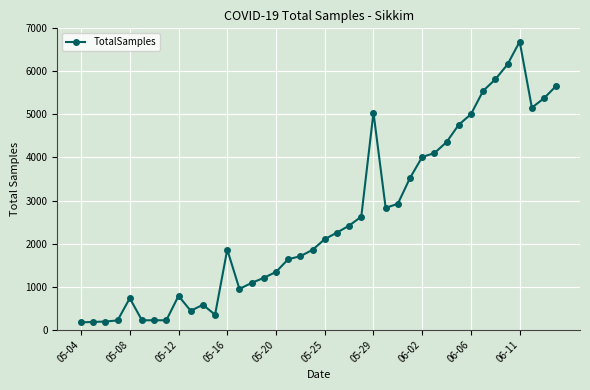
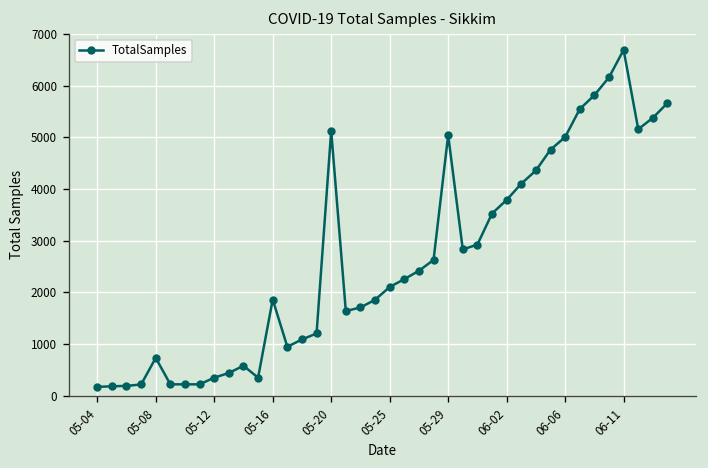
  {
    "05-04": 200,
    "05-08": 700,
-   "05-12": 800,
+   "05-12": 300,
    "05-16": 1900,
-   "05-20": 1300,
+   "05-20": 5100,
    "05-25": 2100,
    "05-29": 5000,
-   "06-02": 4000,
+   "06-02": 3800,
    "06-06": 5000,
    "06-11": 6700
  }
